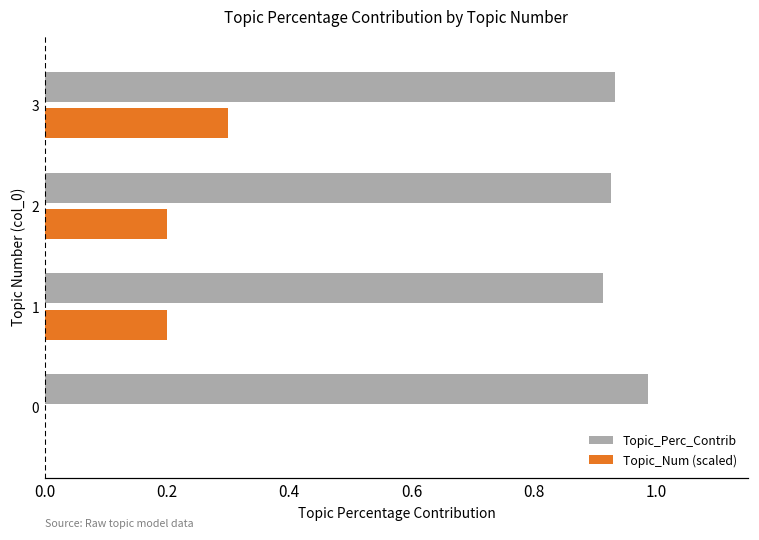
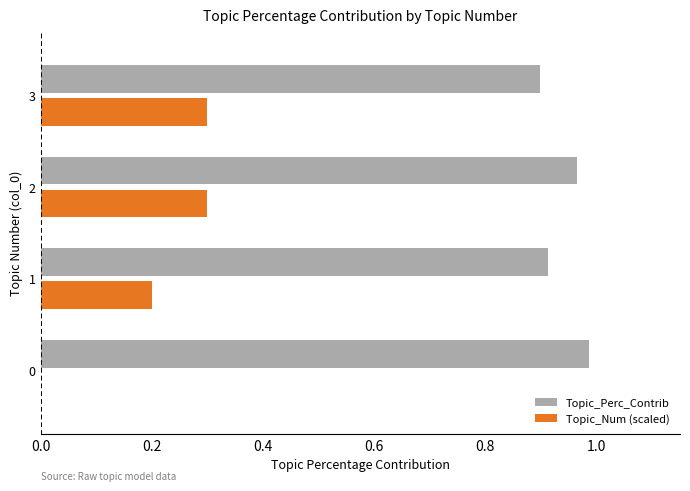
  {
    "Topic_Perc_Contrib": {
-     "3": 0.93,
-     "2": 0.93,
+     "3": 0.90,
+     "2": 0.96,
      "1": 0.91,
      "0": 0.99
    },
    "Topic_Num (scaled)": {
      "3": 0.30,
-     "2": 0.20,
+     "2": 0.30,
      "1": 0.20,
      "0": 0.00
    }
  }
